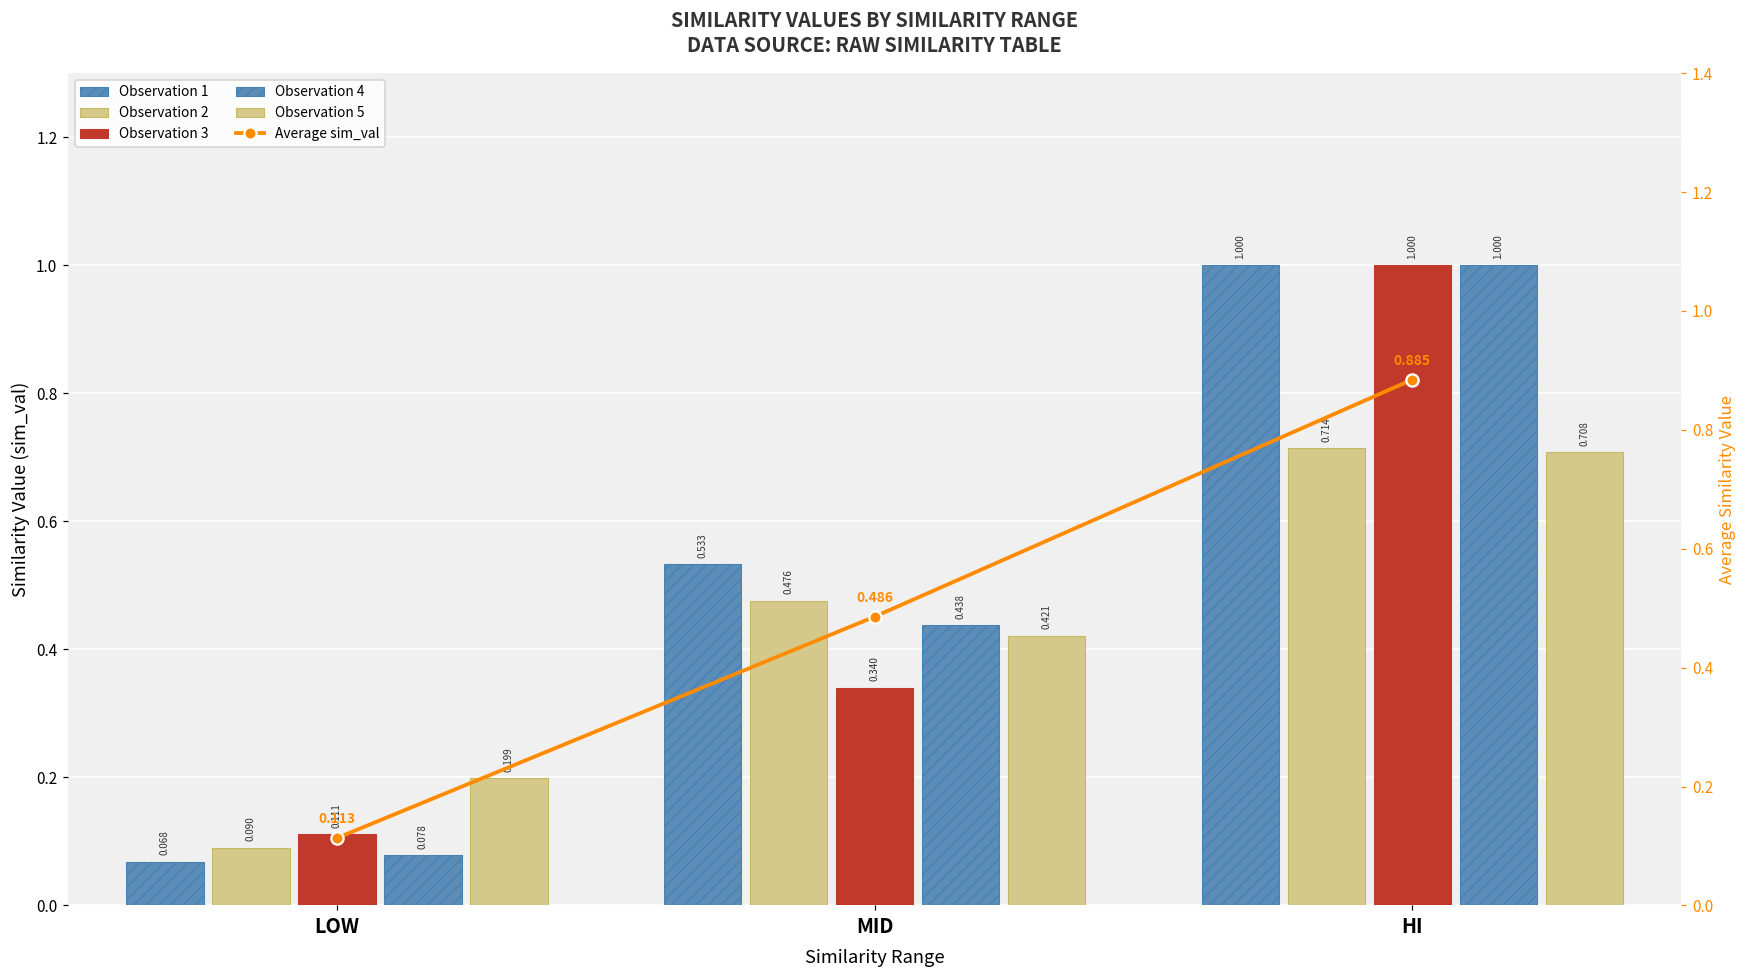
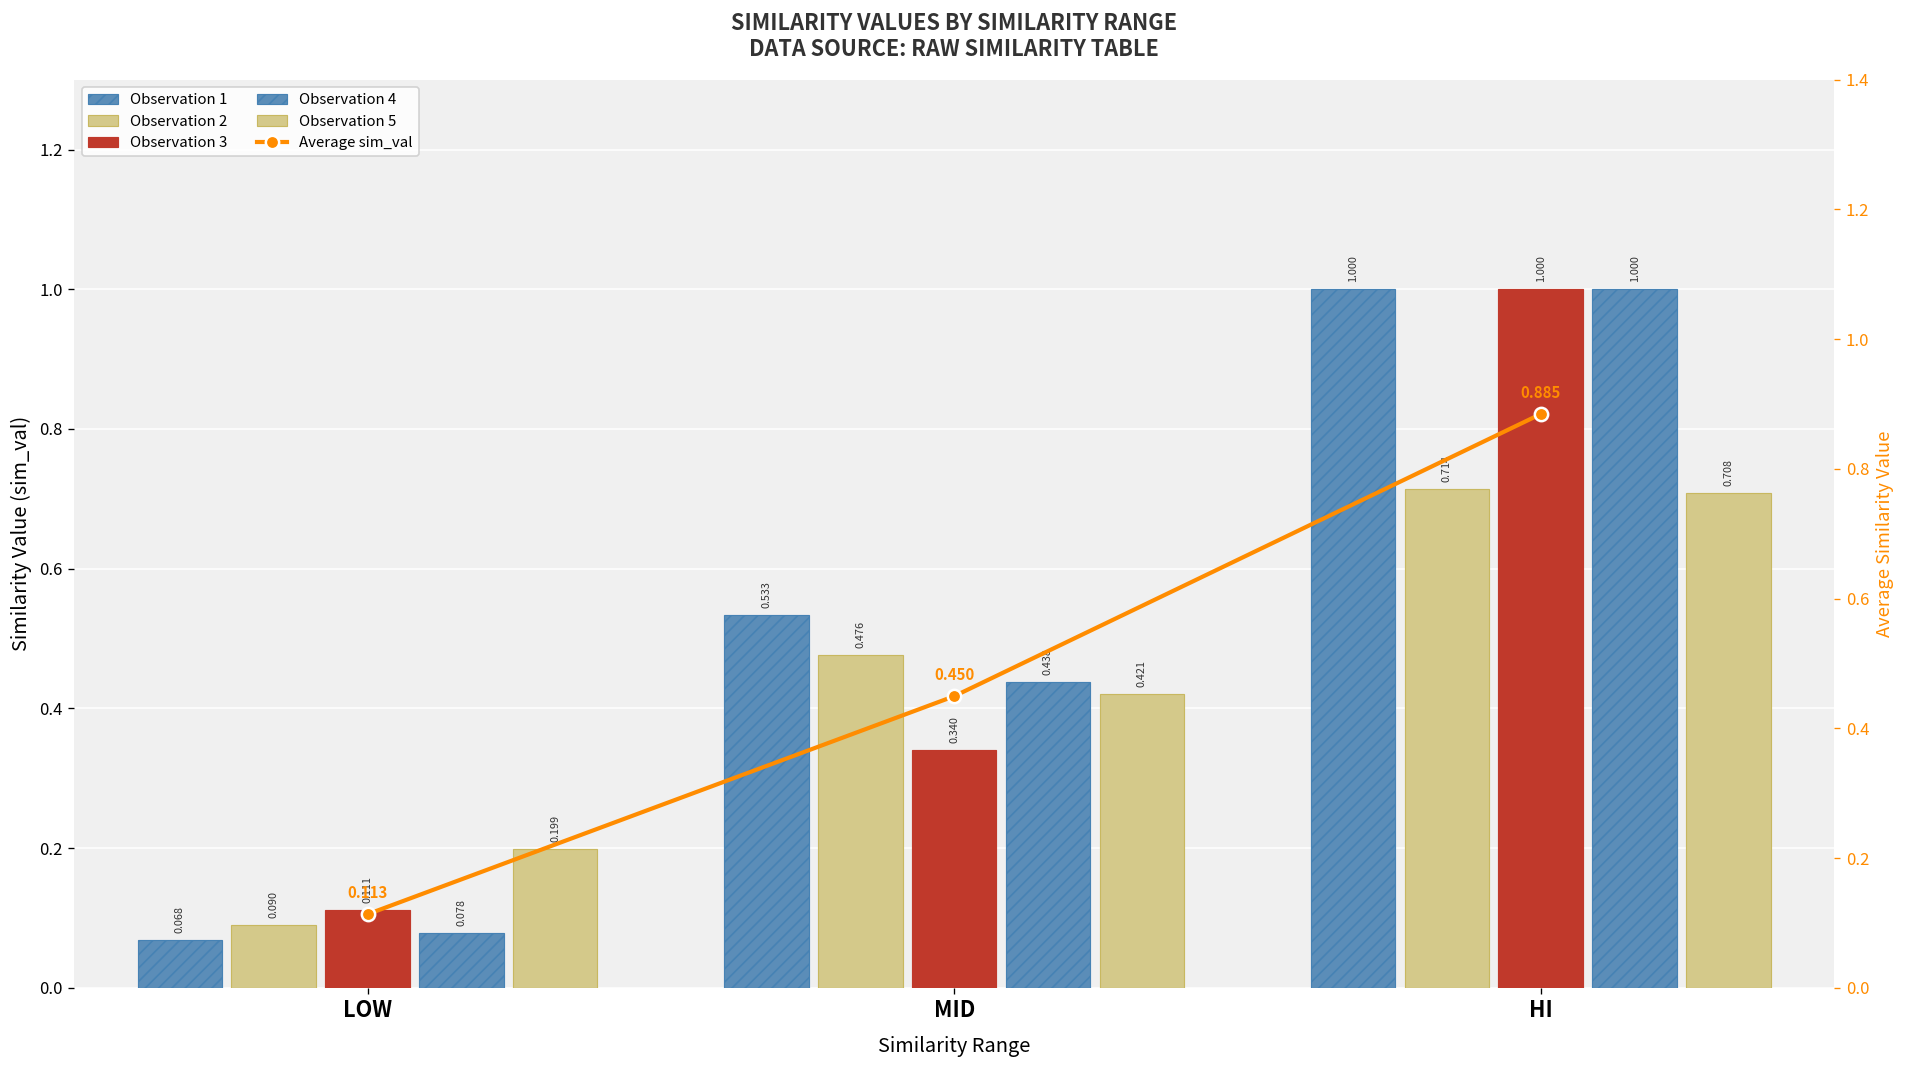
  {
    "Observation 3": {
      "MID": 0.340,
      "HI": 1.000
    },
    "Average sim_val": {
-     "MID": 0.486,
+     "MID": 0.450,
      "HI": 0.885
    }
  }
